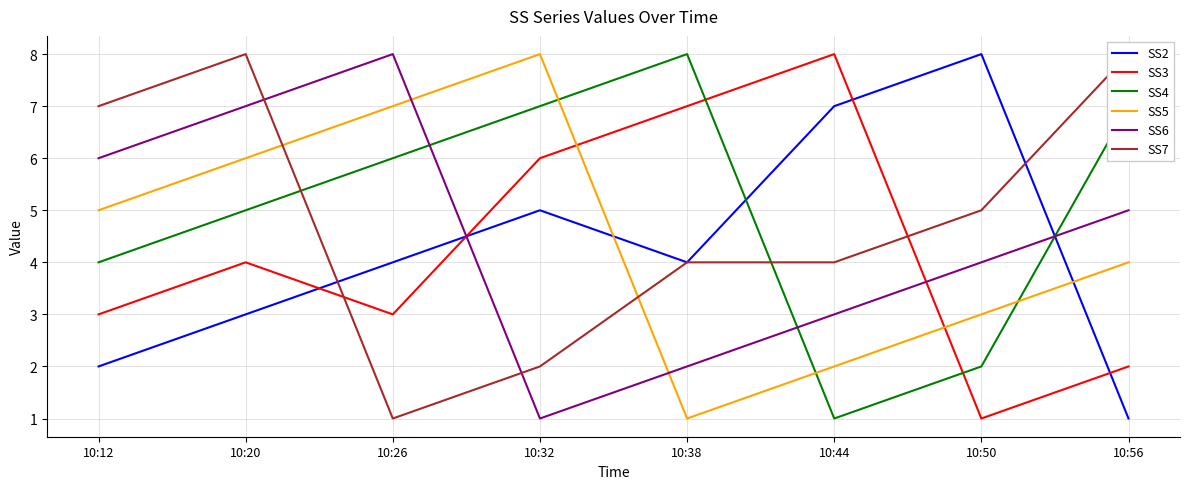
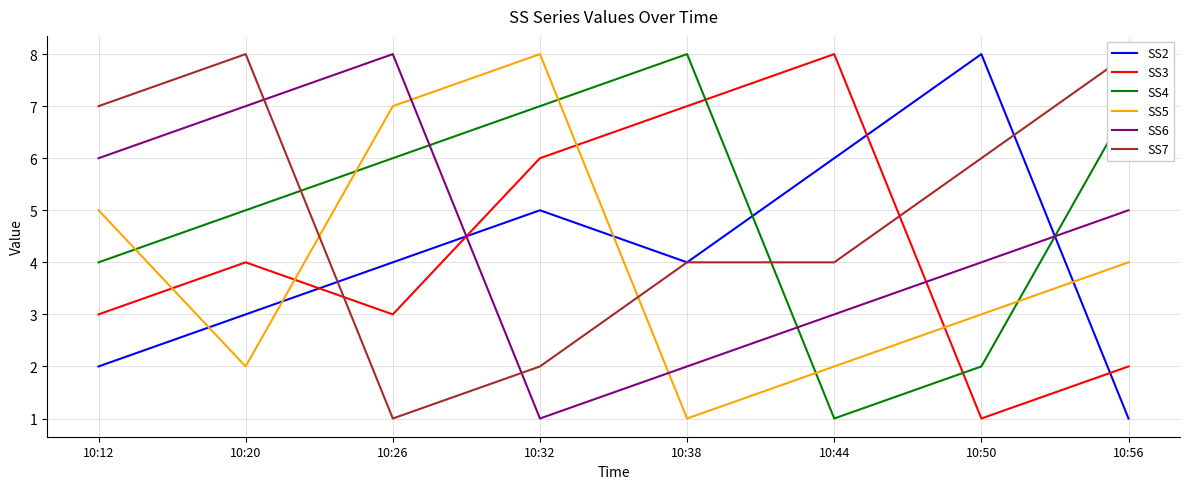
  {
    "SS2": {
      "10:12": 2,
      "10:20": 3,
      "10:26": 4,
      "10:32": 5,
-     "10:44": 7,
+     "10:44": 6,
      "10:50": 8,
      "10:56": 1
    },
    "SS3": {
      "10:12": 3,
      "10:20": 4,
      "10:26": 3,
      "10:32": 6,
      "10:38": 7,
      "10:44": 8,
      "10:50": 1,
      "10:56": 2
    },
    "SS4": {
      "10:12": 4,
      "10:20": 5,
      "10:26": 6,
      "10:32": 7,
      "10:38": 8,
      "10:44": 1,
      "10:50": 2
    },
    "SS5": {
      "10:12": 5,
-     "10:20": 6,
+     "10:20": 2,
      "10:26": 7,
      "10:32": 8,
      "10:38": 1,
      "10:44": 2,
      "10:50": 3,
      "10:56": 4
    },
    "SS6": {
      "10:12": 6,
      "10:20": 7,
      "10:26": 8,
      "10:32": 1,
      "10:38": 2,
      "10:44": 3,
      "10:50": 4,
      "10:56": 5
    },
    "SS7": {
      "10:12": 7,
      "10:20": 8,
      "10:26": 1,
      "10:32": 2,
      "10:44": 4,
-     "10:50": 5
+     "10:50": 6
    }
  }
